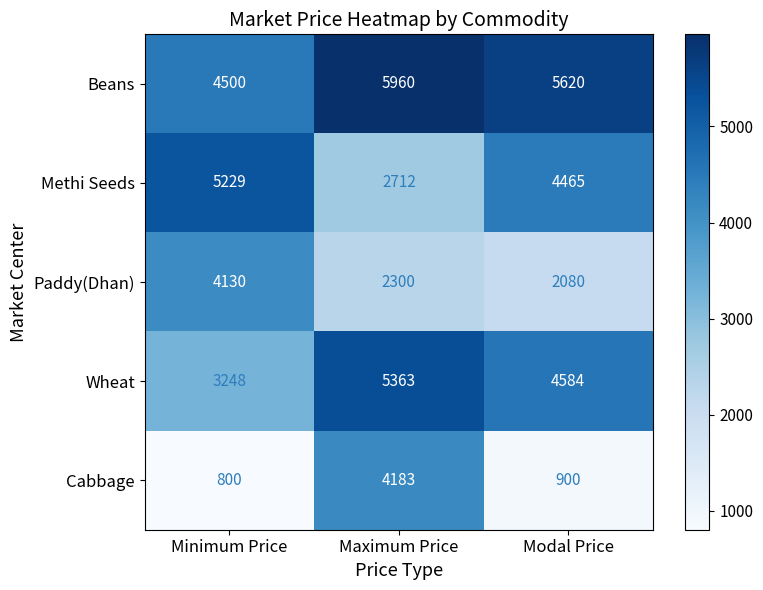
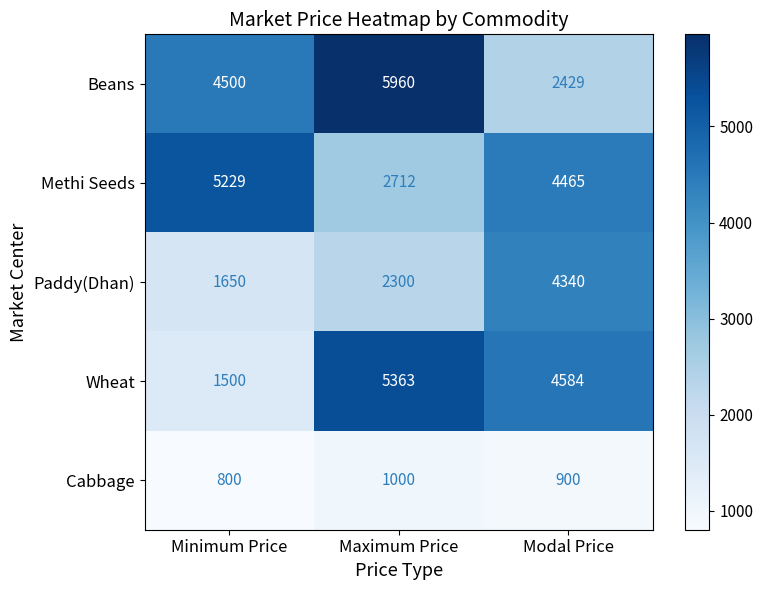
  {
    "Beans": {
      "Minimum Price": 4500,
      "Maximum Price": 5960,
-     "Modal Price": 5620
+     "Modal Price": 2429
    },
    "Methi Seeds": {
      "Minimum Price": 5229,
      "Maximum Price": 2712,
      "Modal Price": 4465
    },
    "Paddy(Dhan)": {
-     "Minimum Price": 4130,
+     "Minimum Price": 1650,
      "Maximum Price": 2300,
-     "Modal Price": 2080
+     "Modal Price": 4340
    },
    "Wheat": {
-     "Minimum Price": 3248,
+     "Minimum Price": 1500,
      "Maximum Price": 5363,
      "Modal Price": 4584
    },
    "Cabbage": {
      "Minimum Price": 800,
-     "Maximum Price": 4183,
+     "Maximum Price": 1000,
      "Modal Price": 900
    }
  }
